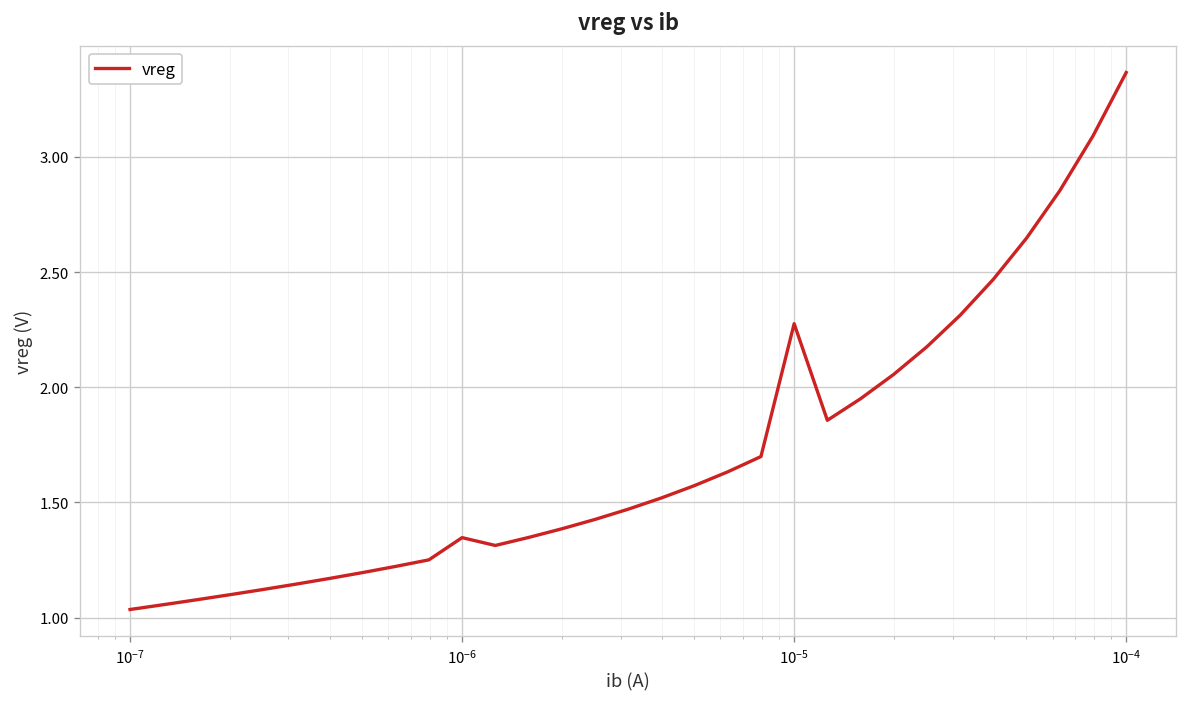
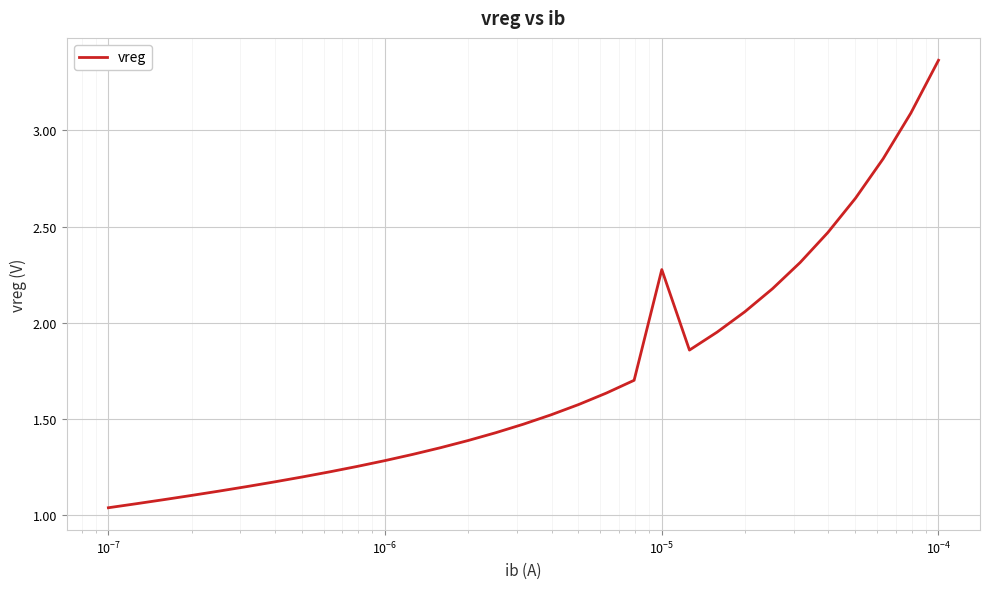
  {
    "10^-7": 1.04,
-   "10^-6": 1.35,
+   "10^-6": 1.28,
    "10^-5": 2.28,
    "10^-4": 3.37
  }
